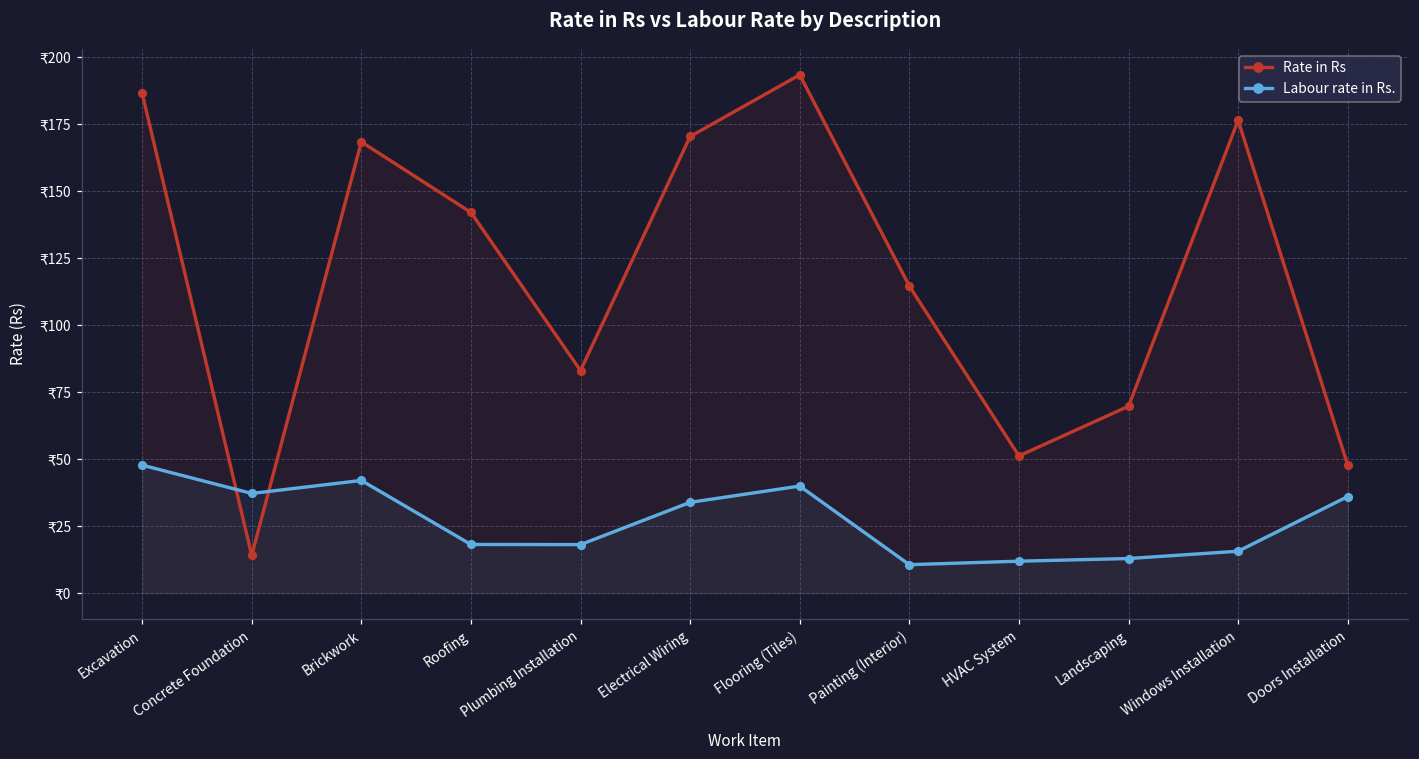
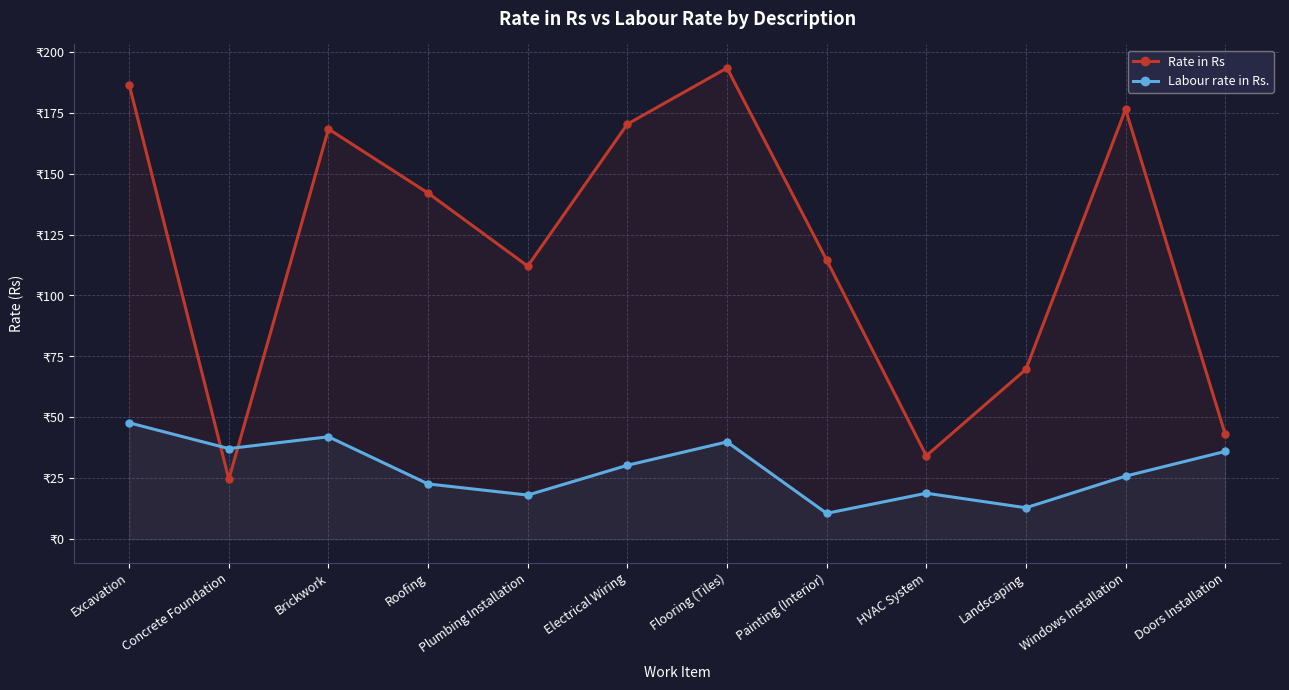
  {
    "Rate in Rs": {
      "Excavation": "₹187",
-     "Concrete Foundation": "₹14",
+     "Concrete Foundation": "₹25",
      "Brickwork": "₹168",
      "Roofing": "₹142",
-     "Plumbing Installation": "₹83",
+     "Plumbing Installation": "₹112",
      "Electrical Wiring": "₹170",
      "Flooring (Tiles)": "₹193",
      "Painting (Interior)": "₹115",
-     "HVAC System": "₹51",
+     "HVAC System": "₹34",
      "Landscaping": "₹70",
      "Windows Installation": "₹176",
-     "Doors Installation": "₹48"
+     "Doors Installation": "₹43"
    },
    "Labour rate in Rs.": {
      "Excavation": "₹48",
      "Concrete Foundation": "₹37",
      "Brickwork": "₹42",
-     "Roofing": "₹18",
+     "Roofing": "₹23",
      "Plumbing Installation": "₹18",
-     "Electrical Wiring": "₹34",
+     "Electrical Wiring": "₹30",
      "Flooring (Tiles)": "₹40",
      "Painting (Interior)": "₹11",
-     "HVAC System": "₹12",
+     "HVAC System": "₹19",
      "Landscaping": "₹13",
-     "Windows Installation": "₹16",
+     "Windows Installation": "₹26",
      "Doors Installation": "₹36"
    }
  }
